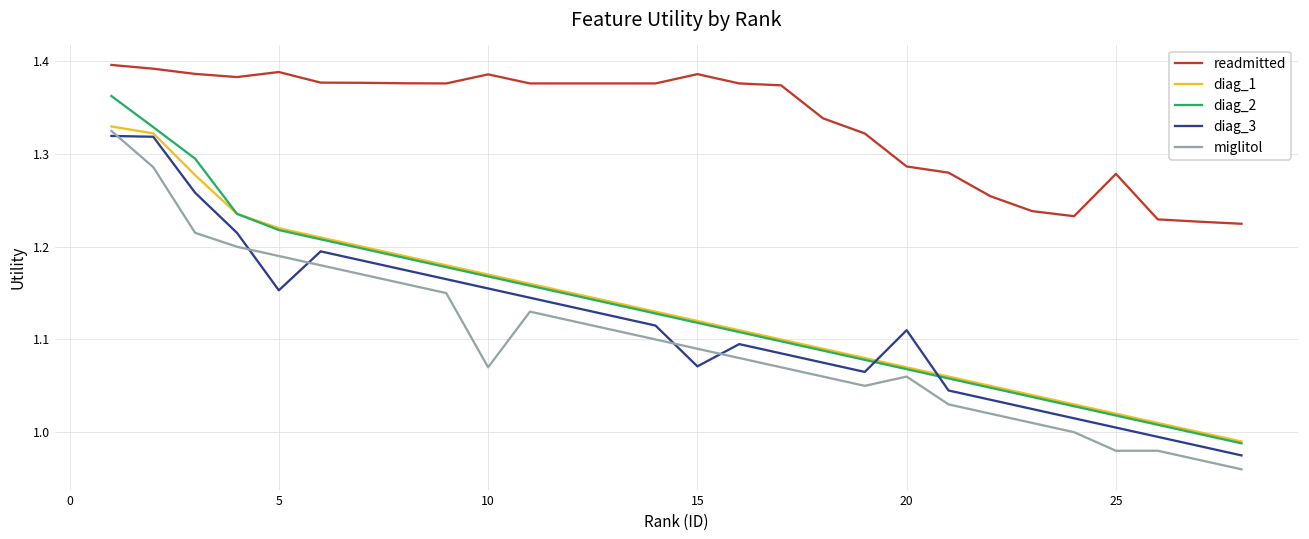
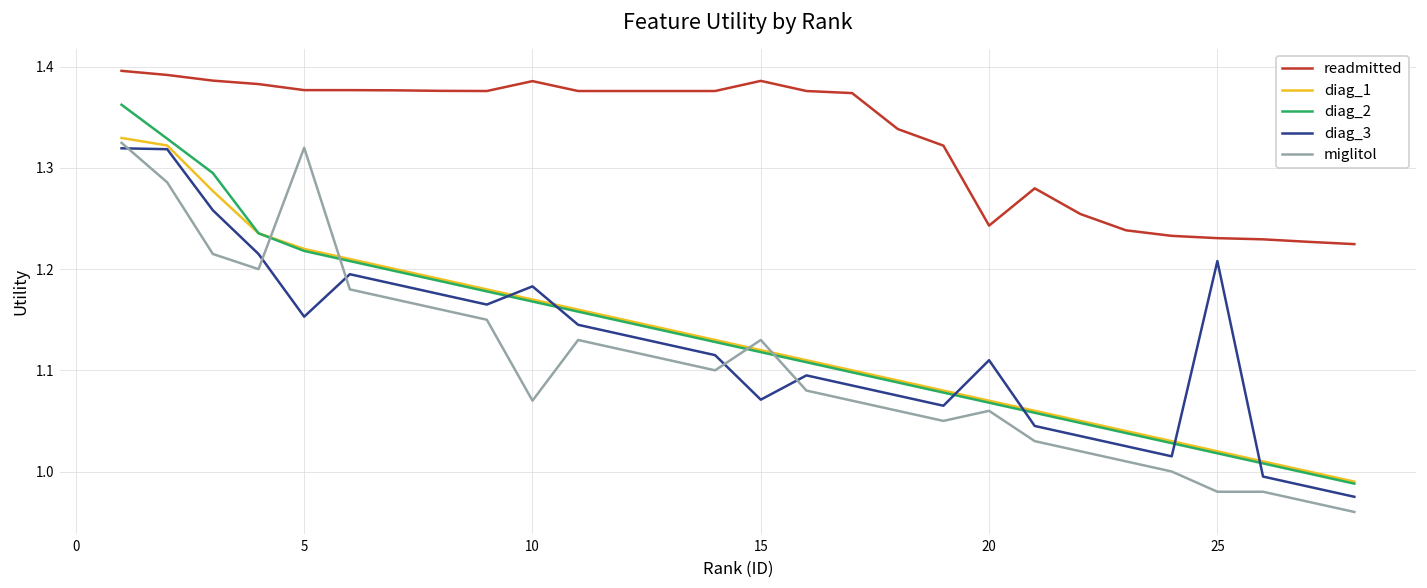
  {
    "readmitted": {
-     "5": 1.39,
+     "5": 1.38,
      "10": 1.39,
      "15": 1.39,
-     "20": 1.29,
-     "25": 1.28
+     "20": 1.24,
+     "25": 1.23
    },
    "diag_3": {
      "5": 1.15,
-     "10": 1.16,
+     "10": 1.18,
      "15": 1.07,
      "20": 1.11,
-     "25": 1.01
+     "25": 1.21
    },
    "miglitol": {
-     "5": 1.19,
+     "5": 1.32,
      "10": 1.07,
-     "15": 1.09,
+     "15": 1.13,
      "20": 1.06,
      "25": 0.98
    }
  }
